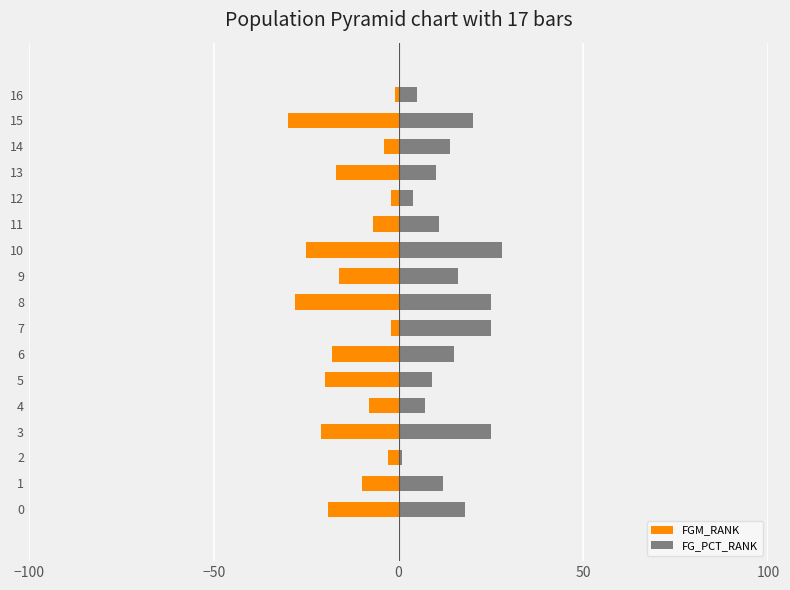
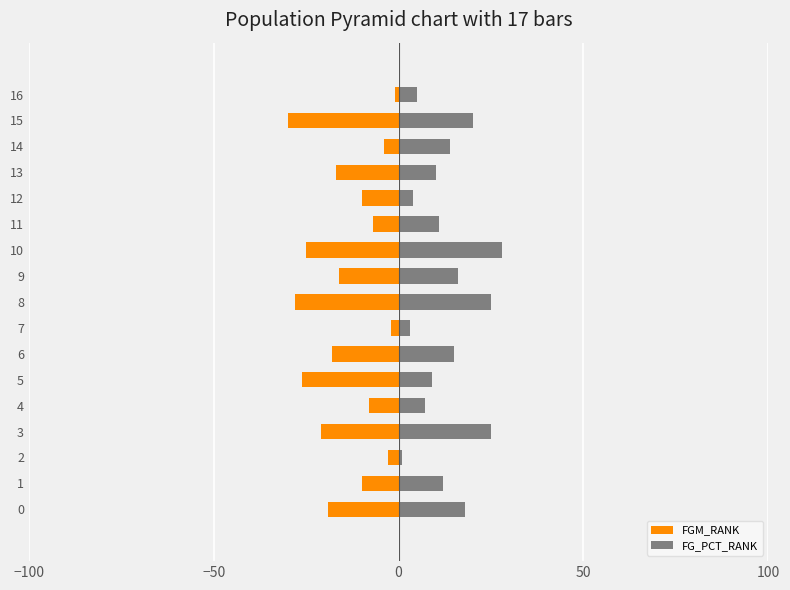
  {
    "FGM_RANK": {
      "16": -1,
      "15": -30,
      "14": -4,
      "13": -17,
-     "12": -2,
+     "12": -10,
      "11": -7,
      "10": -25,
      "9": -16,
      "8": -28,
      "7": -2,
      "6": -18,
-     "5": -20,
+     "5": -26,
      "4": -8,
      "3": -21,
      "2": -3,
      "1": -10,
      "0": -19
    },
    "FG_PCT_RANK": {
      "16": 5,
      "15": 20,
      "14": 14,
      "13": 10,
      "12": 4,
      "11": 11,
      "10": 28,
      "9": 16,
      "8": 25,
-     "7": 25,
+     "7": 3,
      "6": 15,
      "5": 9,
      "4": 7,
      "3": 25,
      "2": 1,
      "1": 12,
      "0": 18
    }
  }
